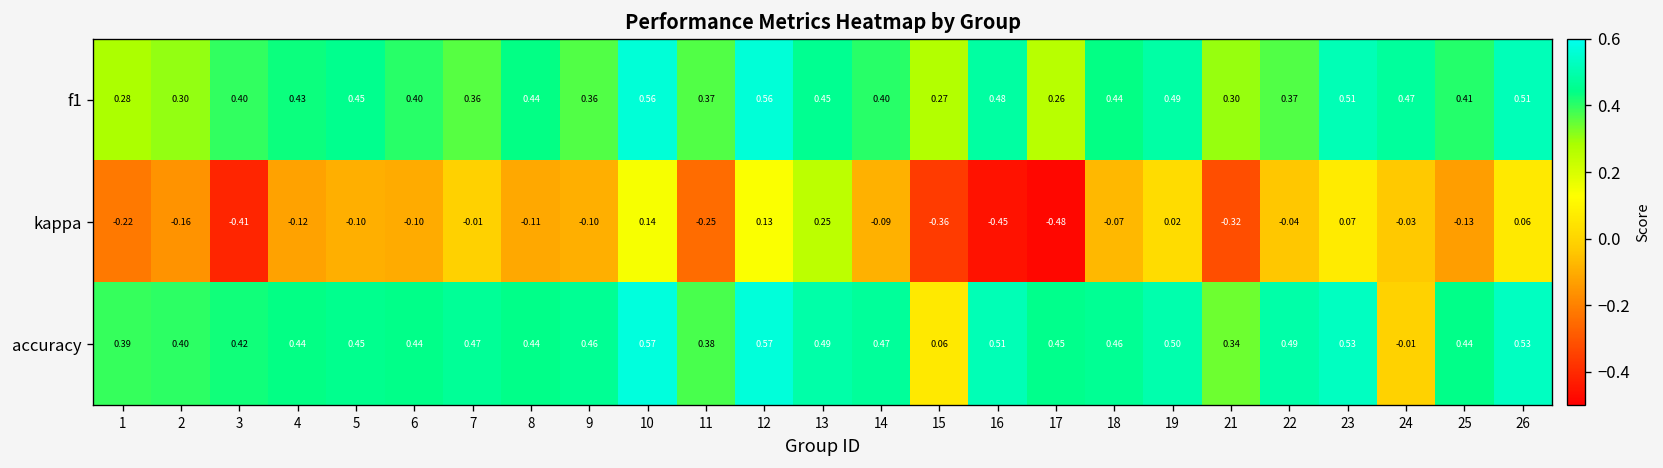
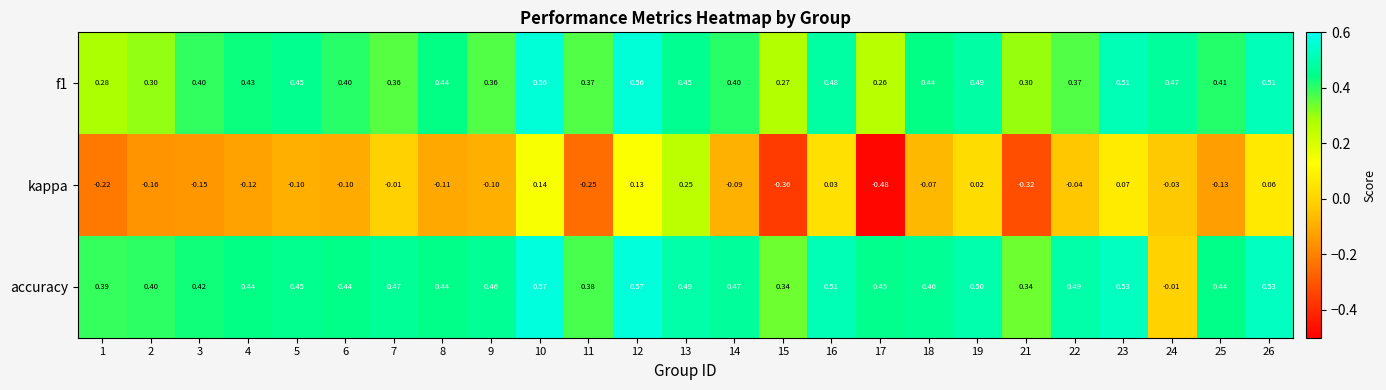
  {
    "f1": {
      "1": 0.28,
      "2": 0.30,
      "3": 0.40,
      "4": 0.43,
      "5": 0.45,
      "6": 0.40,
      "7": 0.36,
      "8": 0.44,
      "9": 0.36,
      "10": 0.56,
      "11": 0.37,
      "12": 0.56,
      "13": 0.45,
      "14": 0.40,
      "15": 0.27,
      "16": 0.48,
      "17": 0.26,
      "18": 0.44,
      "19": 0.49,
      "21": 0.30,
      "22": 0.37,
      "23": 0.51,
      "24": 0.47,
      "25": 0.41,
      "26": 0.51
    },
    "kappa": {
      "1": -0.22,
      "2": -0.16,
-     "3": -0.41,
+     "3": -0.15,
      "4": -0.12,
      "5": -0.10,
      "6": -0.10,
      "7": -0.01,
      "8": -0.11,
      "9": -0.10,
      "10": 0.14,
      "11": -0.25,
      "12": 0.13,
      "13": 0.25,
      "14": -0.09,
      "15": -0.36,
-     "16": -0.45,
+     "16": 0.03,
      "17": -0.48,
      "18": -0.07,
      "19": 0.02,
      "21": -0.32,
      "22": -0.04,
      "23": 0.07,
      "24": -0.03,
      "25": -0.13,
      "26": 0.06
    },
    "accuracy": {
      "1": 0.39,
      "2": 0.40,
      "3": 0.42,
      "4": 0.44,
      "5": 0.45,
      "6": 0.44,
      "7": 0.47,
      "8": 0.44,
      "9": 0.46,
      "10": 0.57,
      "11": 0.38,
      "12": 0.57,
      "13": 0.49,
      "14": 0.47,
-     "15": 0.06,
+     "15": 0.34,
      "16": 0.51,
      "17": 0.45,
      "18": 0.46,
      "19": 0.50,
      "21": 0.34,
      "22": 0.49,
      "23": 0.53,
      "24": -0.01,
      "25": 0.44,
      "26": 0.53
    }
  }
